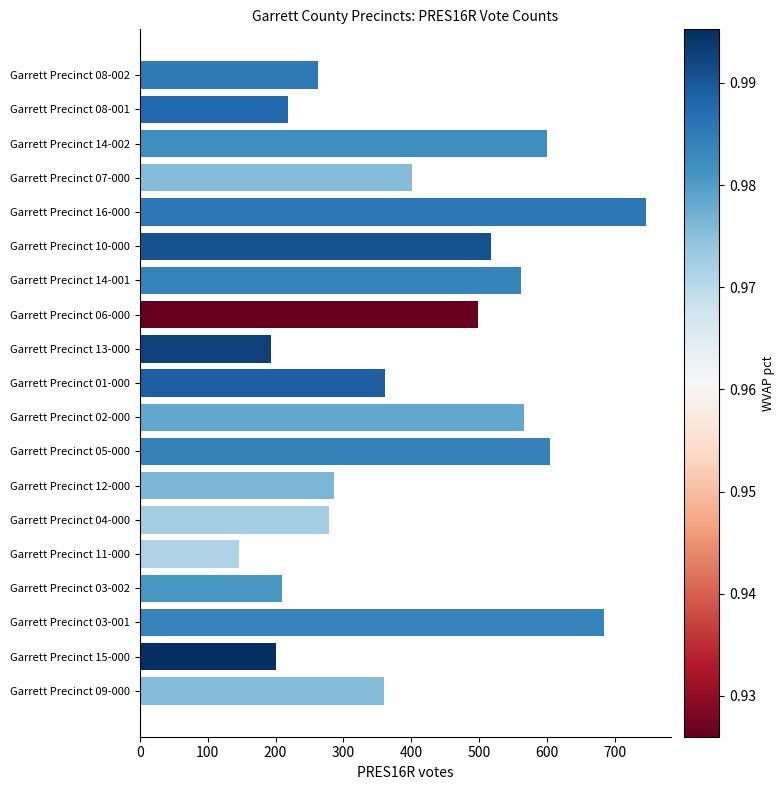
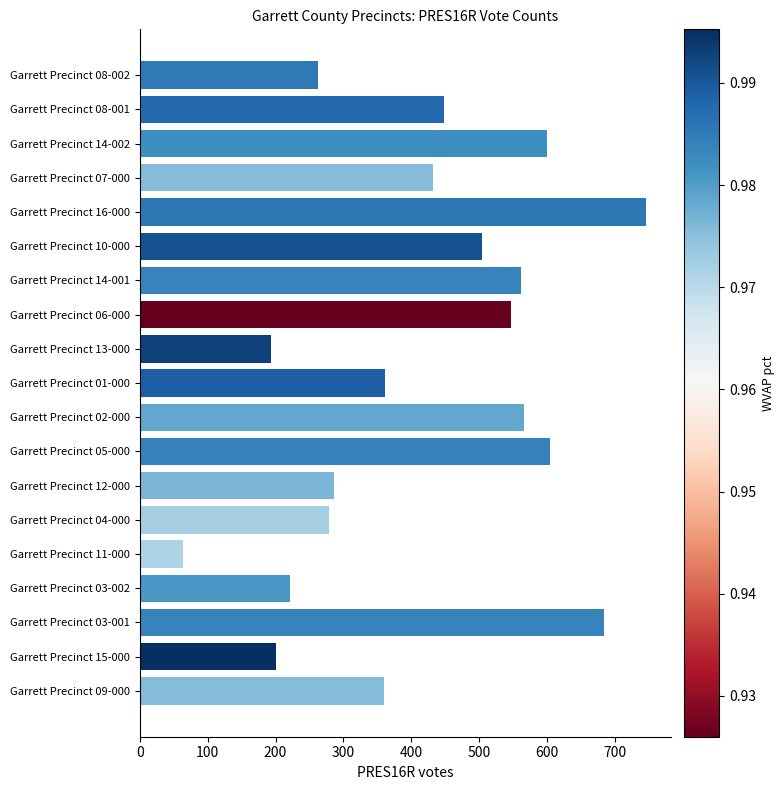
  {
    "Garrett Precinct 08-002": 260,
-   "Garrett Precinct 08-001": 220,
+   "Garrett Precinct 08-001": 450,
    "Garrett Precinct 14-002": 600,
-   "Garrett Precinct 07-000": 400,
+   "Garrett Precinct 07-000": 430,
    "Garrett Precinct 16-000": 750,
-   "Garrett Precinct 10-000": 520,
+   "Garrett Precinct 10-000": 510,
    "Garrett Precinct 14-001": 560,
-   "Garrett Precinct 06-000": 500,
+   "Garrett Precinct 06-000": 550,
    "Garrett Precinct 13-000": 190,
    "Garrett Precinct 01-000": 360,
    "Garrett Precinct 02-000": 570,
    "Garrett Precinct 05-000": 600,
    "Garrett Precinct 12-000": 290,
    "Garrett Precinct 04-000": 280,
-   "Garrett Precinct 11-000": 150,
-   "Garrett Precinct 03-002": 210,
+   "Garrett Precinct 11-000": 60,
+   "Garrett Precinct 03-002": 220,
    "Garrett Precinct 03-001": 690,
    "Garrett Precinct 15-000": 200,
    "Garrett Precinct 09-000": 360
  }
